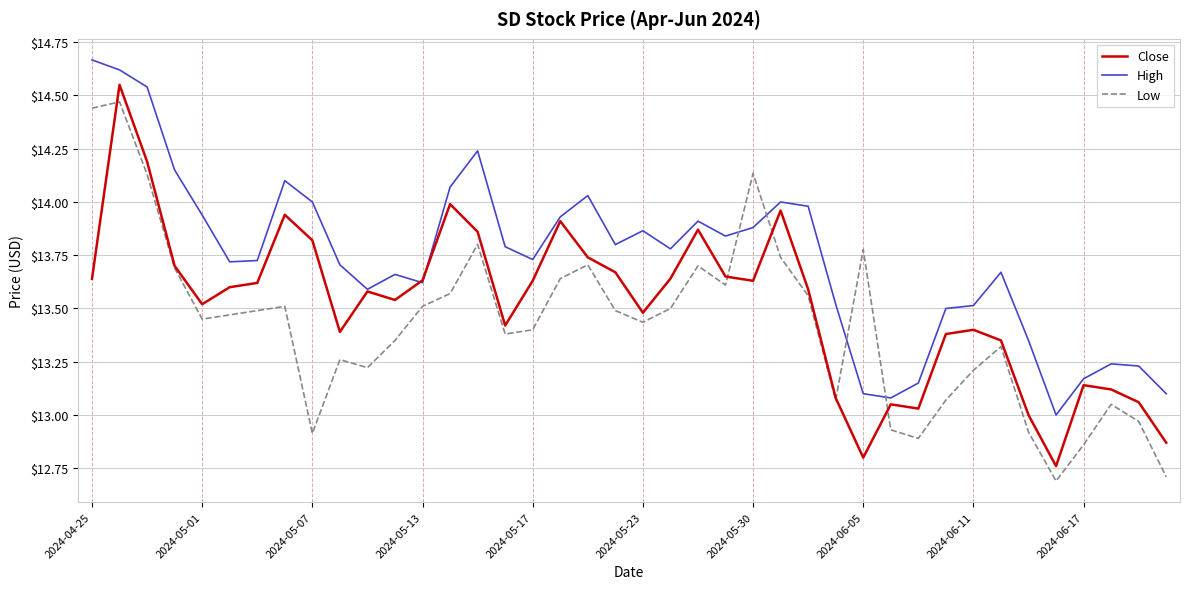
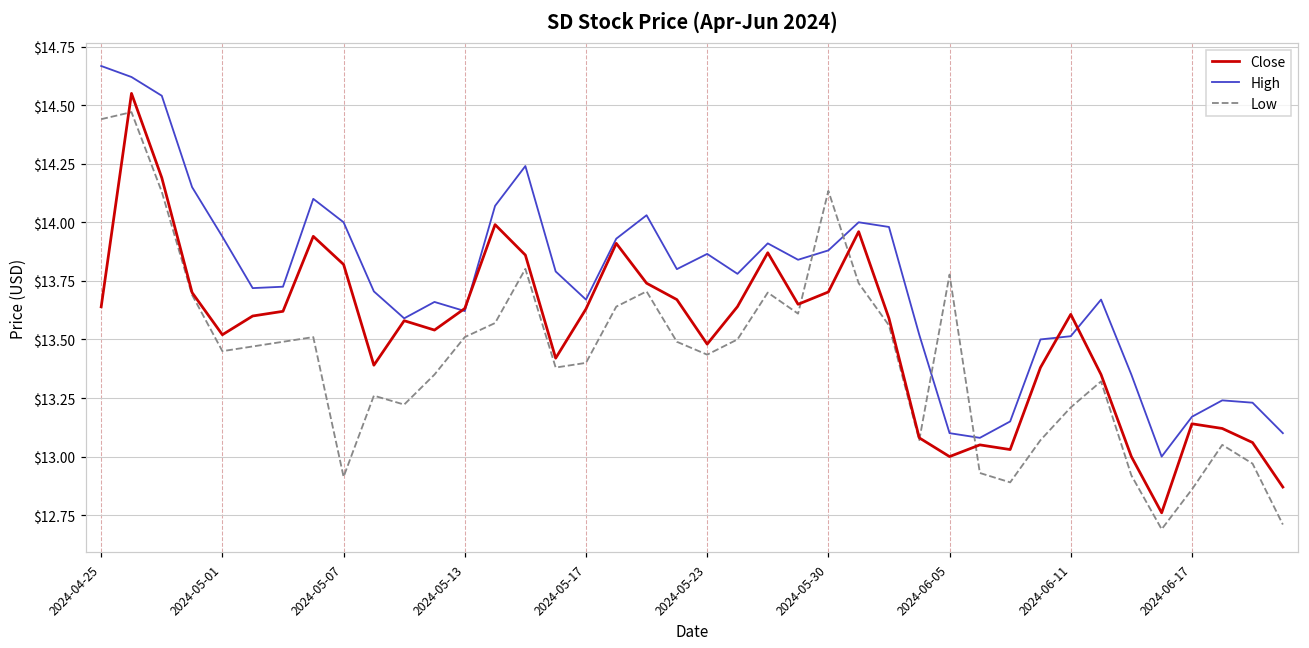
  {
    "Close": {
      "2024-04-25": "$13.64",
      "2024-05-01": "$13.52",
      "2024-05-07": "$13.82",
      "2024-05-17": "$13.63",
      "2024-05-23": "$13.48",
-     "2024-05-30": "$13.63",
-     "2024-06-05": "$12.8",
-     "2024-06-11": "$13.40",
+     "2024-05-30": "$13.70",
+     "2024-06-05": "$13.0",
+     "2024-06-11": "$13.61",
      "2024-06-17": "$13.14"
    },
    "High": {
      "2024-04-25": "$14.67",
      "2024-05-01": "$13.94",
      "2024-05-07": "$14.00",
-     "2024-05-17": "$13.73",
+     "2024-05-17": "$13.67",
      "2024-05-23": "$13.86",
      "2024-05-30": "$13.88",
      "2024-06-05": "$13.10",
      "2024-06-11": "$13.51",
      "2024-06-17": "$13.17"
    },
    "Low": {
      "2024-04-25": "$14.44",
      "2024-05-01": "$13.45",
      "2024-05-07": "$12.91",
      "2024-05-13": "$13.51",
      "2024-05-17": "$13.40",
      "2024-05-23": "$13.44",
      "2024-05-30": "$14.13",
      "2024-06-05": "$13.78",
      "2024-06-11": "$13.21",
      "2024-06-17": "$12.86"
    }
  }
